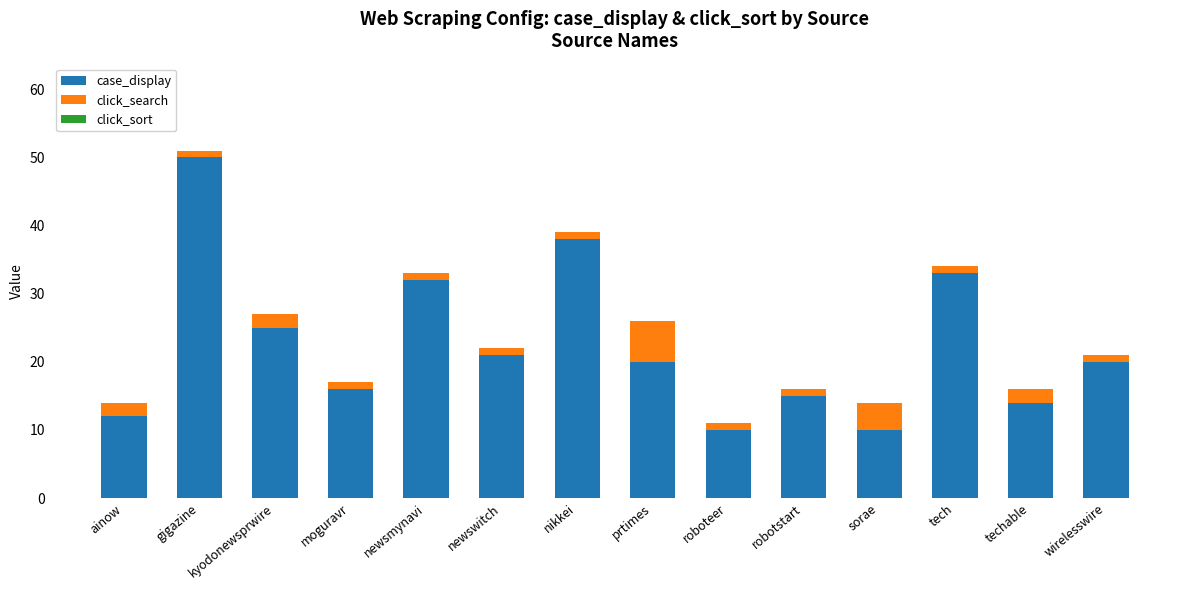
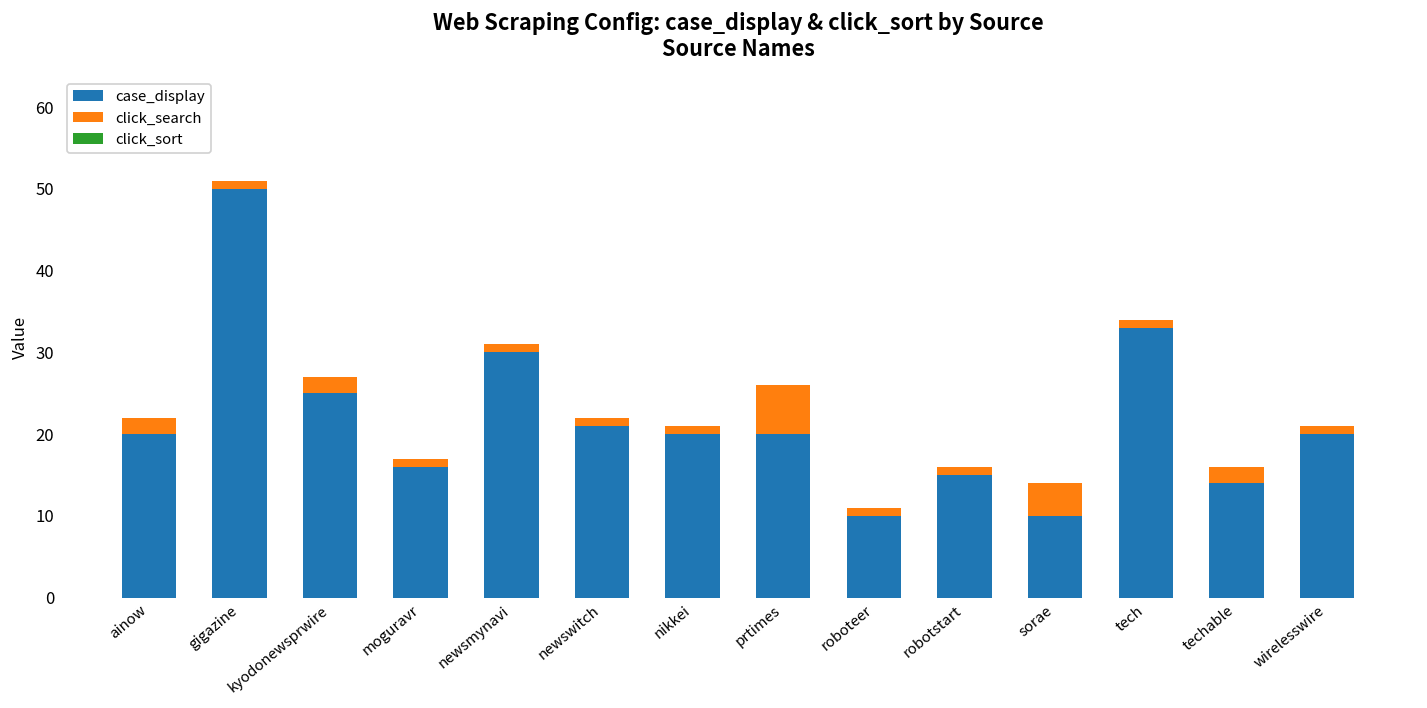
  {
    "case_display": {
-     "ainow": 12,
+     "ainow": 20,
      "gigazine": 50,
      "kyodonewsprwire": 25,
      "moguravr": 16,
-     "newsmynavi": 32,
+     "newsmynavi": 30,
      "newswitch": 21,
-     "nikkei": 38,
+     "nikkei": 20,
      "prtimes": 20,
      "roboteer": 10,
      "robotstart": 15,
      "sorae": 10,
      "tech": 33,
      "techable": 14,
      "wirelesswire": 20
    }
  }
